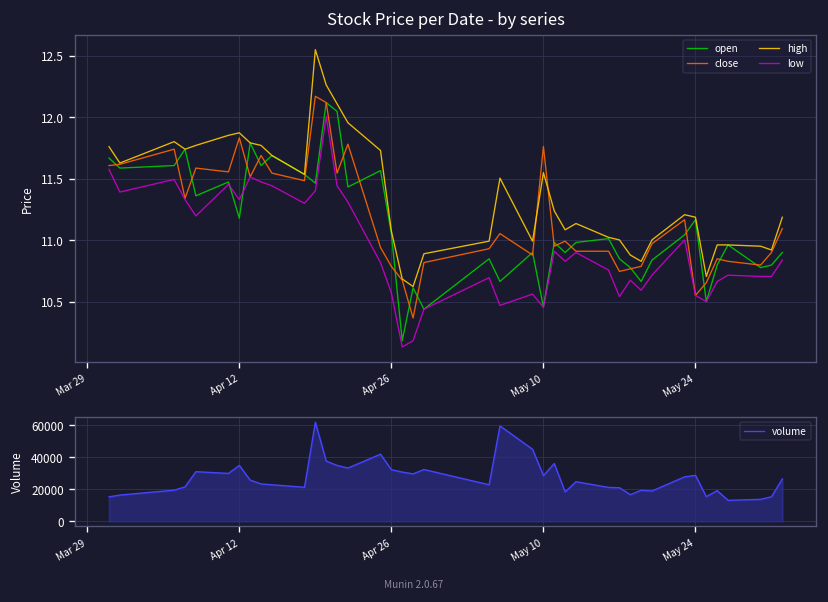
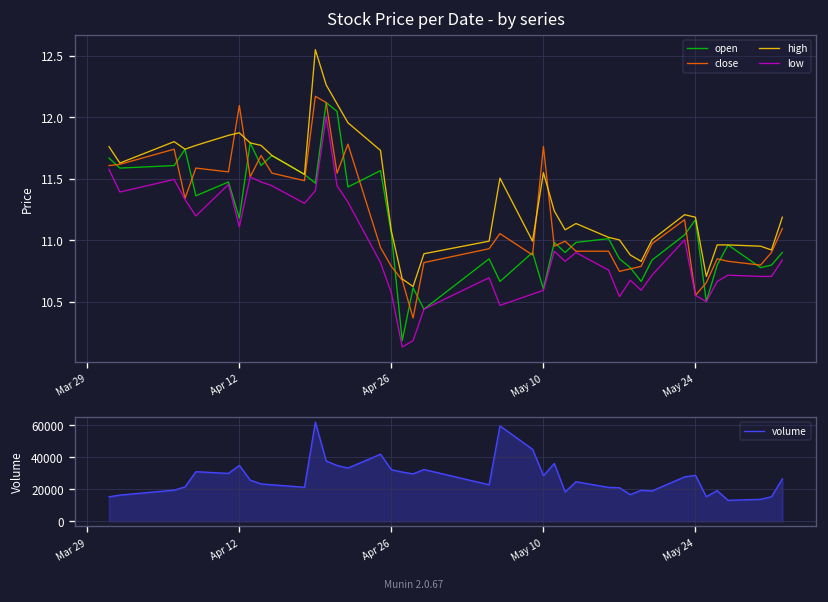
  {
    "Stock Price per Date - by series": {
      "open": {
        "Apr 12": 11.18,
-       "May 10": 10.46
+       "May 10": 10.60
      },
      "close": {
-       "Apr 12": 11.83,
+       "Apr 12": 12.10,
        "Apr 26": 10.79,
        "May 10": 11.76
      },
      "high": {
        "Apr 12": 11.87,
        "May 10": 11.55
      },
      "low": {
-       "Apr 12": 11.33,
+       "Apr 12": 11.11,
        "Apr 26": 10.57,
-       "May 10": 10.46
+       "May 10": 10.59
      }
    }
  }
